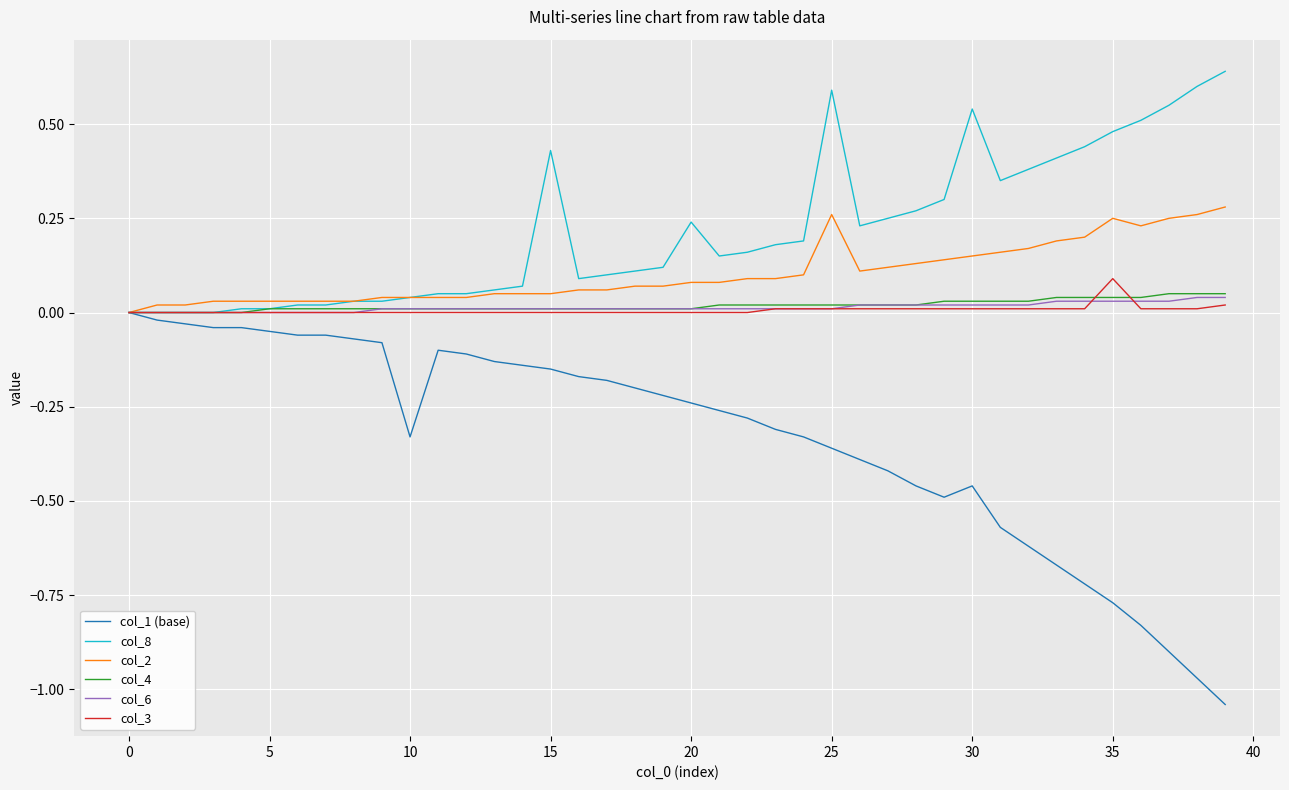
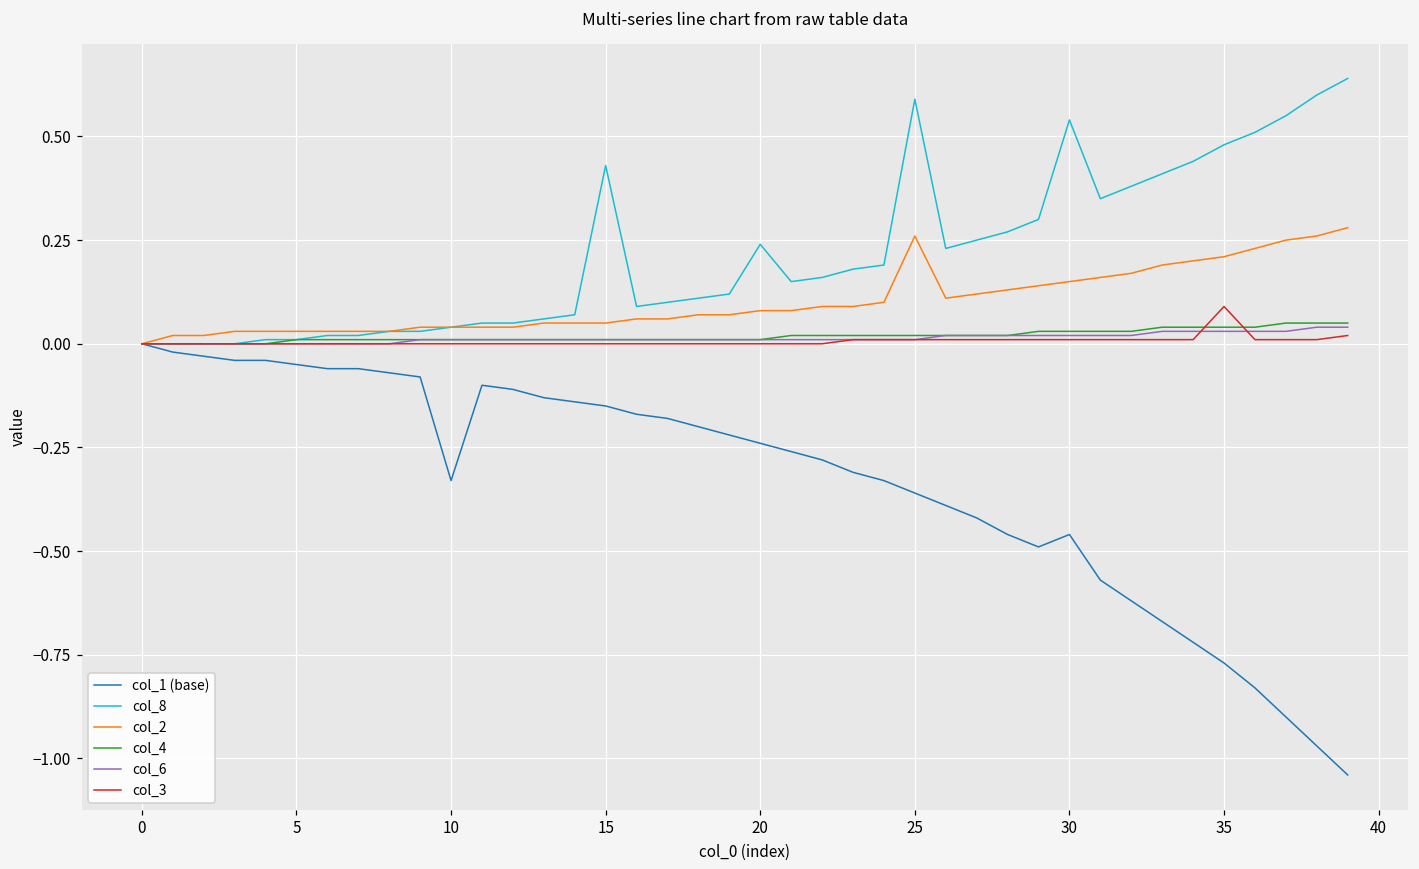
  {
    "col_1 (base)": {
      "5": -0.05,
      "10": -0.33,
      "15": -0.15,
      "20": -0.24,
      "25": -0.36,
      "30": -0.46,
      "35": -0.77
    },
    "col_8": {
      "15": 0.43,
      "20": 0.24,
      "25": 0.59,
      "30": 0.54,
      "35": 0.48
    },
    "col_2": {
      "5": 0.03,
      "15": 0.05,
      "20": 0.08,
      "25": 0.26,
      "30": 0.15,
-     "35": 0.25
+     "35": 0.21
    },
    "col_4": {
      "25": 0.02,
      "30": 0.03,
      "35": 0.04
    },
    "col_6": {
      "30": 0.02,
      "35": 0.03
    },
    "col_3": {
      "10": 0.00,
      "15": 0.00,
      "20": 0.00,
      "30": 0.01,
      "35": 0.09
    }
  }
